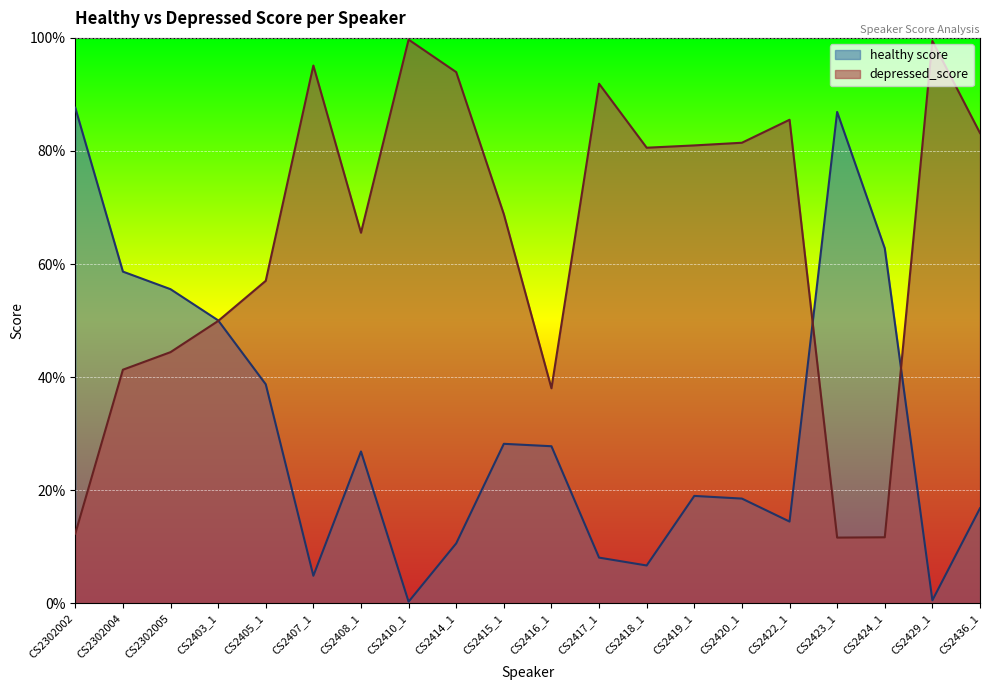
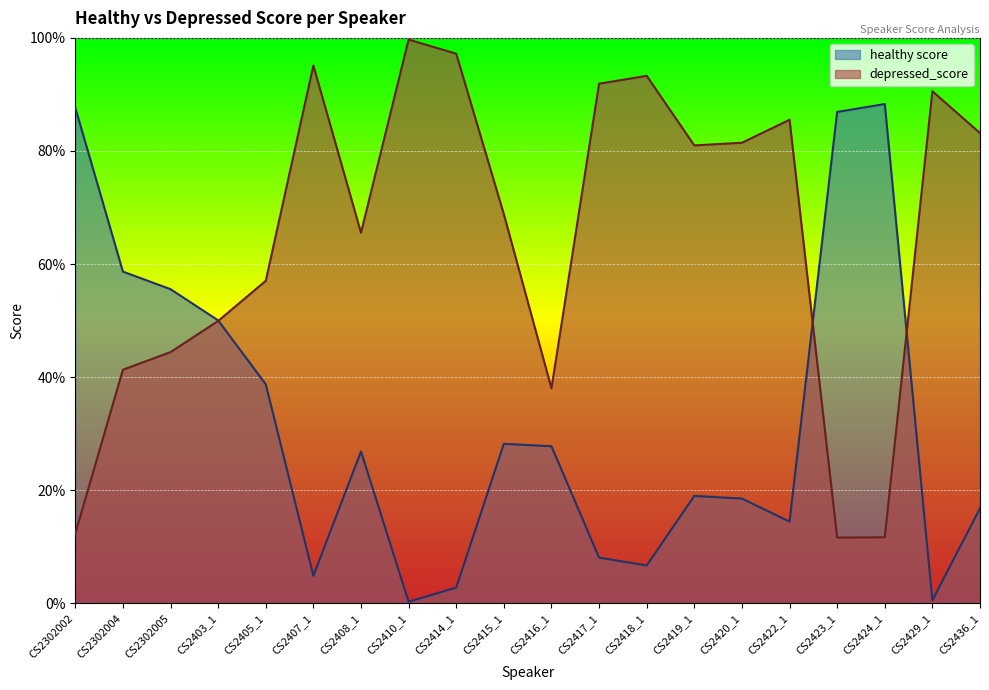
  {
    "healthy score": {
      "CS2302002": "88%",
      "CS2302004": "59%",
      "CS2302005": "56%",
      "CS2405_1": "39%",
      "CS2407_1": "5%",
      "CS2408_1": "27%",
      "CS2410_1": "0%",
-     "CS2414_1": "11%",
+     "CS2414_1": "3%",
      "CS2415_1": "28%",
      "CS2416_1": "28%",
      "CS2417_1": "8%",
      "CS2418_1": "7%",
      "CS2419_1": "19%",
      "CS2420_1": "19%",
      "CS2422_1": "14%",
      "CS2423_1": "87%",
-     "CS2424_1": "63%",
+     "CS2424_1": "88%",
      "CS2429_1": "1%",
      "CS2436_1": "17%"
    },
    "depressed_score": {
      "CS2302002": "12%",
      "CS2302004": "41%",
      "CS2302005": "44%",
      "CS2405_1": "57%",
      "CS2407_1": "95%",
      "CS2408_1": "66%",
      "CS2410_1": "100%",
-     "CS2414_1": "94%",
+     "CS2414_1": "97%",
      "CS2415_1": "69%",
      "CS2416_1": "38%",
      "CS2417_1": "92%",
-     "CS2418_1": "81%",
+     "CS2418_1": "93%",
      "CS2419_1": "81%",
      "CS2420_1": "81%",
      "CS2422_1": "86%",
      "CS2423_1": "12%",
      "CS2424_1": "12%",
-     "CS2429_1": "99%",
+     "CS2429_1": "91%",
      "CS2436_1": "83%"
    }
  }
